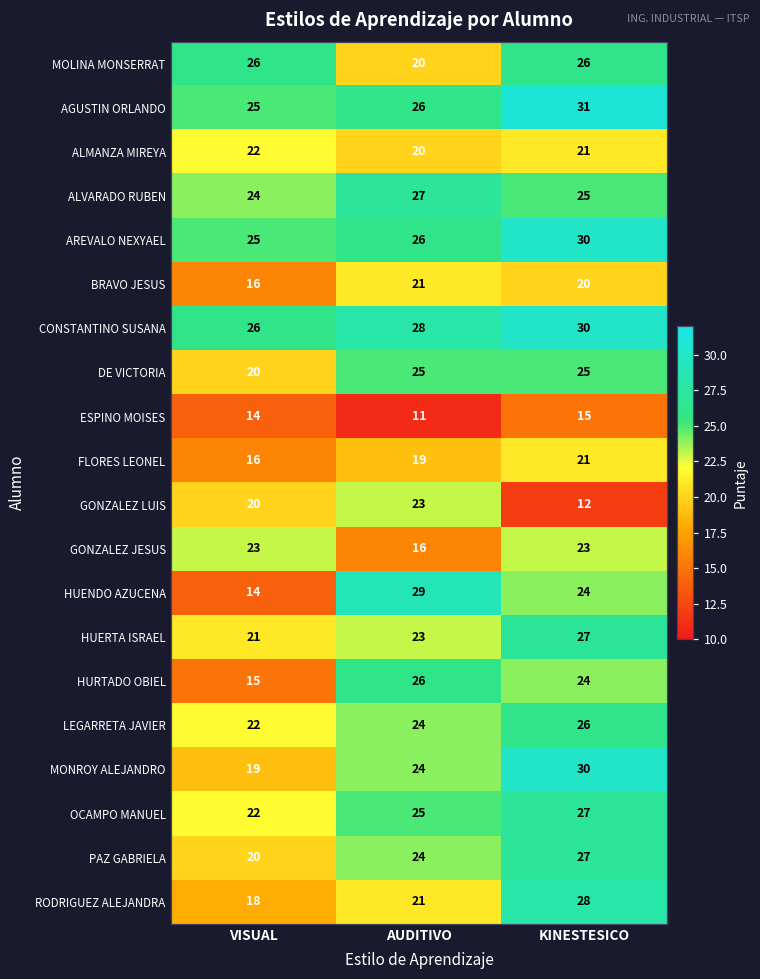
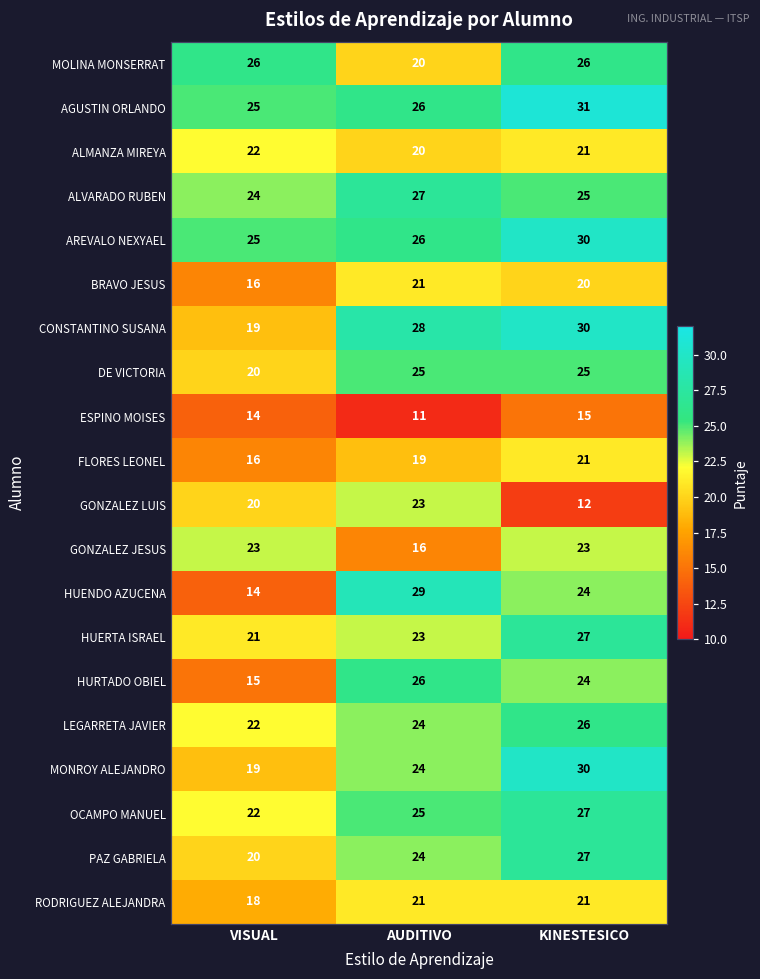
  {
    "MOLINA MONSERRAT": {
      "VISUAL": 26,
      "AUDITIVO": 20,
      "KINESTESICO": 26
    },
    "AGUSTIN ORLANDO": {
      "VISUAL": 25,
      "AUDITIVO": 26,
      "KINESTESICO": 31
    },
    "ALMANZA MIREYA": {
      "VISUAL": 22,
      "AUDITIVO": 20,
      "KINESTESICO": 21
    },
    "ALVARADO RUBEN": {
      "VISUAL": 24,
      "AUDITIVO": 27,
      "KINESTESICO": 25
    },
    "AREVALO NEXYAEL": {
      "VISUAL": 25,
      "AUDITIVO": 26,
      "KINESTESICO": 30
    },
    "BRAVO JESUS": {
      "VISUAL": 16,
      "AUDITIVO": 21,
      "KINESTESICO": 20
    },
    "CONSTANTINO SUSANA": {
-     "VISUAL": 26,
+     "VISUAL": 19,
      "AUDITIVO": 28,
      "KINESTESICO": 30
    },
    "DE VICTORIA": {
      "VISUAL": 20,
      "AUDITIVO": 25,
      "KINESTESICO": 25
    },
    "ESPINO MOISES": {
      "VISUAL": 14,
      "AUDITIVO": 11,
      "KINESTESICO": 15
    },
    "FLORES LEONEL": {
      "VISUAL": 16,
      "AUDITIVO": 19,
      "KINESTESICO": 21
    },
    "GONZALEZ LUIS": {
      "VISUAL": 20,
      "AUDITIVO": 23,
      "KINESTESICO": 12
    },
    "GONZALEZ JESUS": {
      "VISUAL": 23,
      "AUDITIVO": 16,
      "KINESTESICO": 23
    },
    "HUENDO AZUCENA": {
      "VISUAL": 14,
      "AUDITIVO": 29,
      "KINESTESICO": 24
    },
    "HUERTA ISRAEL": {
      "VISUAL": 21,
      "AUDITIVO": 23,
      "KINESTESICO": 27
    },
    "HURTADO OBIEL": {
      "VISUAL": 15,
      "AUDITIVO": 26,
      "KINESTESICO": 24
    },
    "LEGARRETA JAVIER": {
      "VISUAL": 22,
      "AUDITIVO": 24,
      "KINESTESICO": 26
    },
    "MONROY ALEJANDRO": {
      "VISUAL": 19,
      "AUDITIVO": 24,
      "KINESTESICO": 30
    },
    "OCAMPO MANUEL": {
      "VISUAL": 22,
      "AUDITIVO": 25,
      "KINESTESICO": 27
    },
    "PAZ GABRIELA": {
      "VISUAL": 20,
      "AUDITIVO": 24,
      "KINESTESICO": 27
    },
    "RODRIGUEZ ALEJANDRA": {
      "VISUAL": 18,
      "AUDITIVO": 21,
-     "KINESTESICO": 28
+     "KINESTESICO": 21
    }
  }
